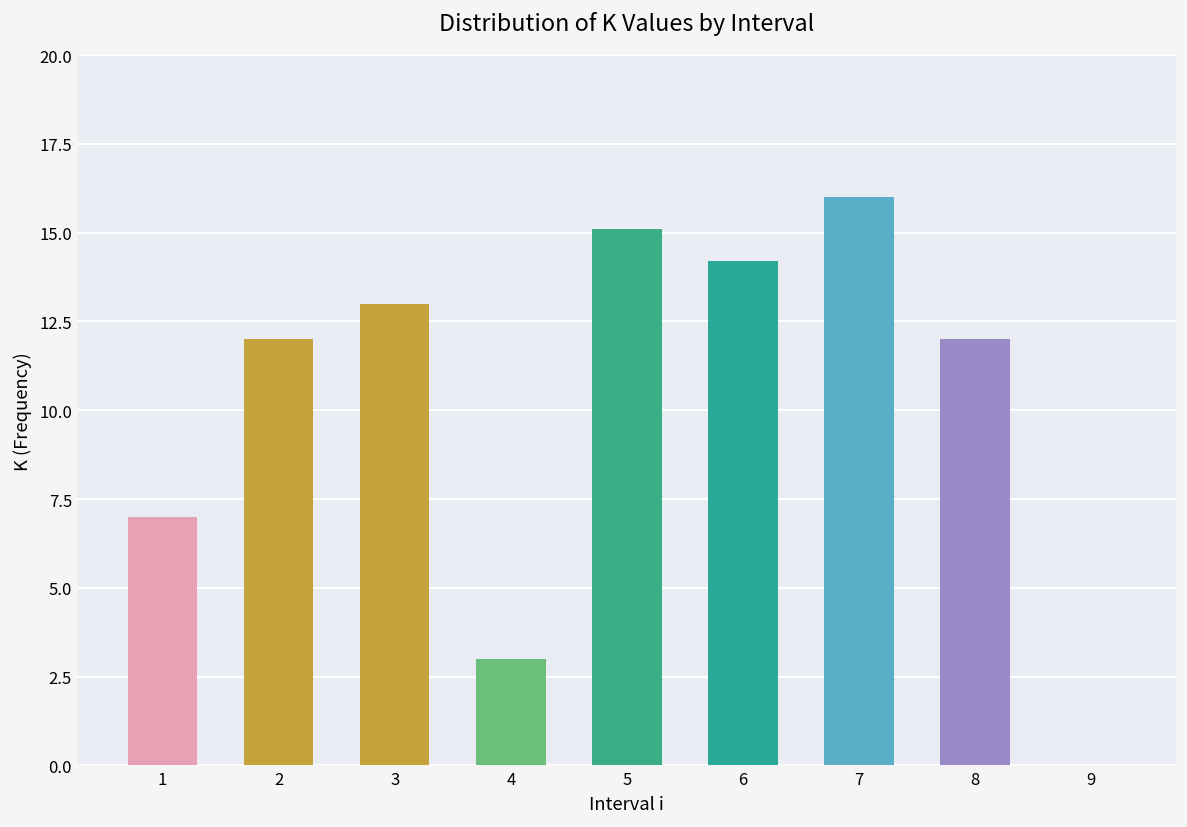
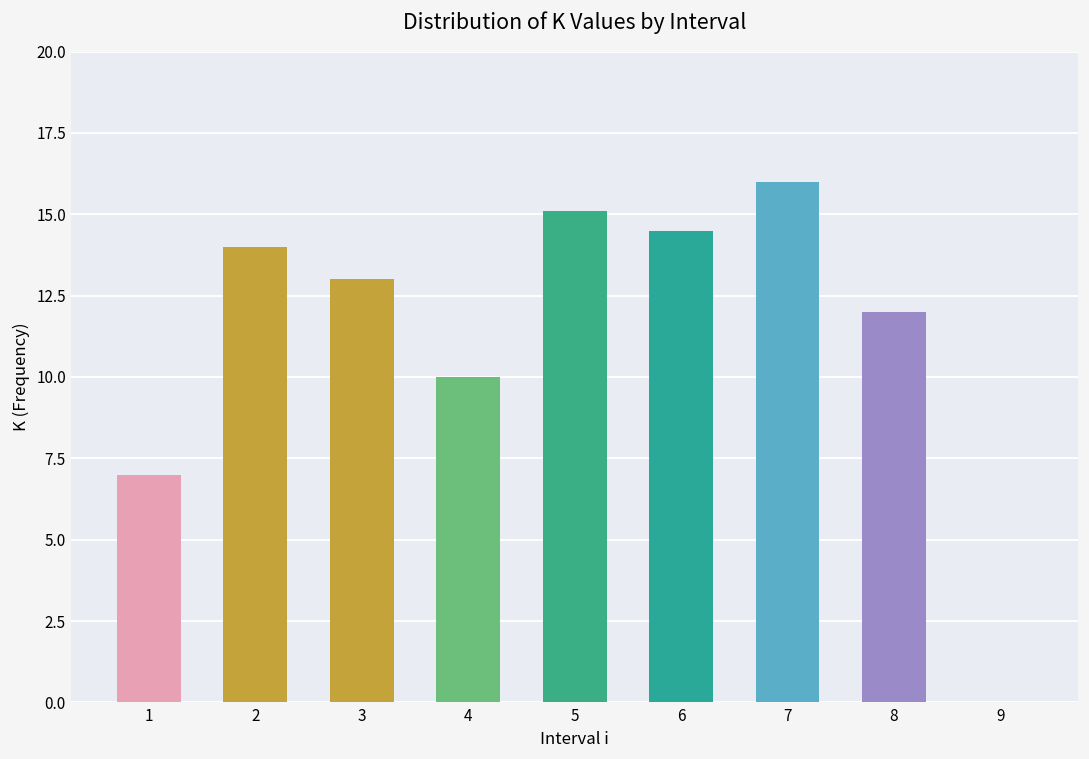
  {
    "1": 7.0,
-   "2": 12,
+   "2": 14,
    "3": 13.0,
-   "4": 3,
+   "4": 10,
    "5": 15.1,
-   "6": 14.2,
+   "6": 14.5,
    "7": 16.0,
    "8": 12.0,
    "9": 0.0
  }
